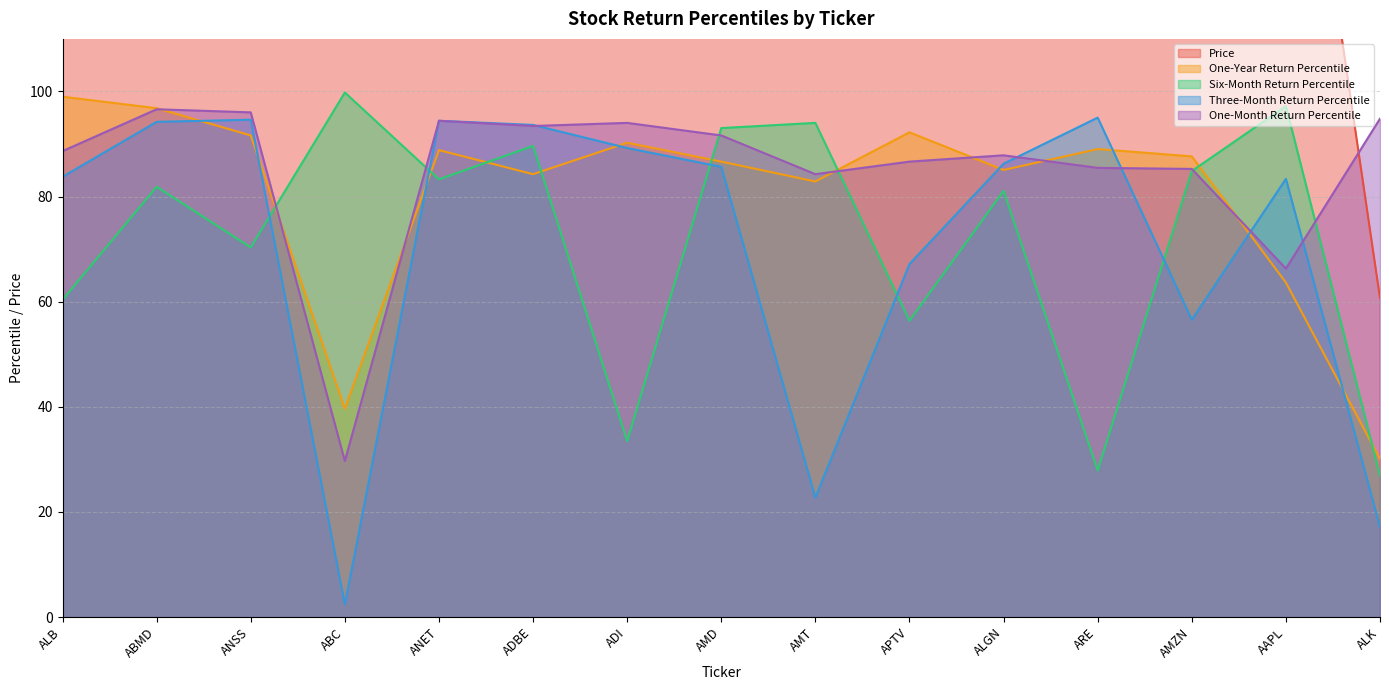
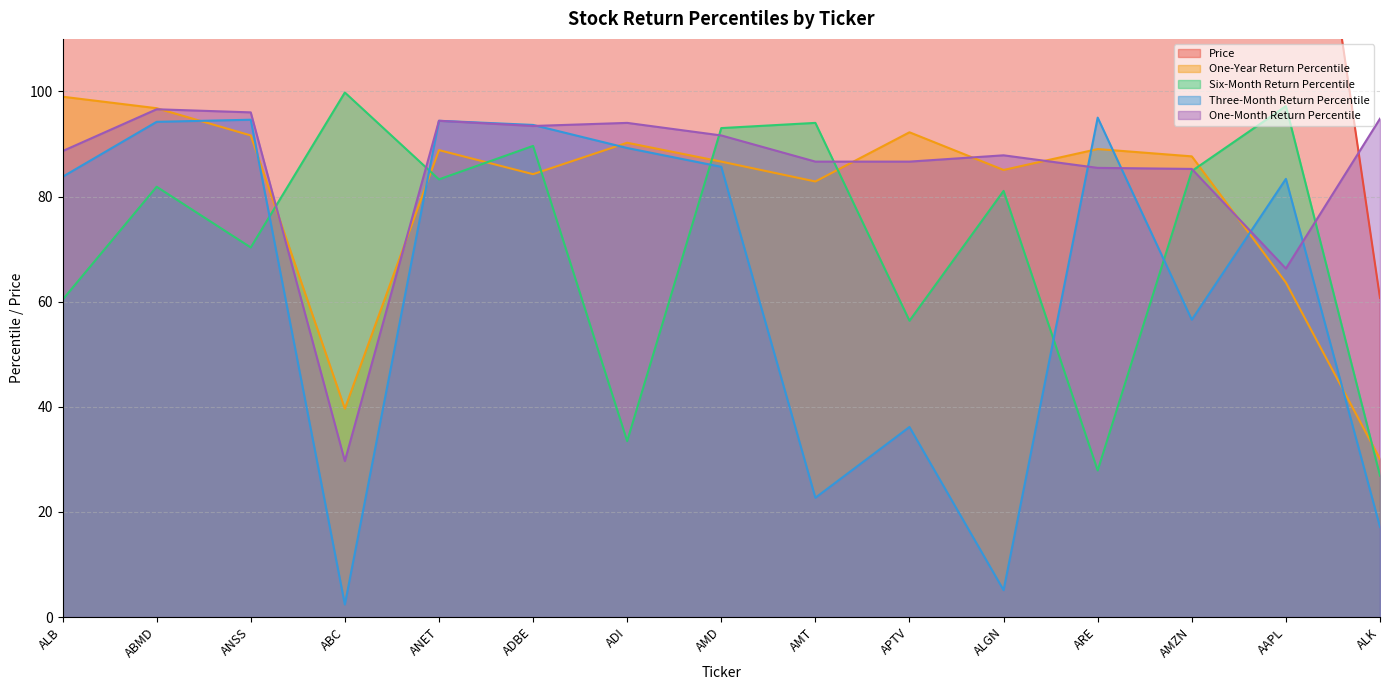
  {
    "Price": {
      "ALK": 61
    },
    "One-Year Return Percentile": {
      "ALB": 99,
      "ANSS": 92,
      "ABC": 40,
      "ANET": 89,
      "ADBE": 84,
      "ADI": 90,
      "AMD": 87,
      "AMT": 83,
      "APTV": 92,
      "ALGN": 85,
      "ARE": 89,
      "AMZN": 88,
      "AAPL": 64,
      "ALK": 30
    },
    "Six-Month Return Percentile": {
      "ALB": 60,
      "ABMD": 82,
      "ANSS": 70,
      "ABC": 100,
      "ANET": 83,
      "ADBE": 90,
      "ADI": 33,
      "AMD": 93,
      "AMT": 94,
      "APTV": 56,
      "ALGN": 81,
      "ARE": 28,
      "ALK": 27
    },
    "Three-Month Return Percentile": {
      "ALB": 84,
      "ABMD": 94,
      "ANSS": 95,
      "ABC": 2,
      "ADI": 89,
      "AMD": 86,
      "AMT": 23,
-     "APTV": 67,
-     "ALGN": 86,
+     "APTV": 36,
+     "ALGN": 5,
      "ARE": 95,
      "AMZN": 57,
      "AAPL": 83,
      "ALK": 17
    },
    "One-Month Return Percentile": {
      "ALB": 89,
      "ANSS": 96,
      "ABC": 30,
      "ADI": 94,
      "AMD": 92,
-     "AMT": 84,
+     "AMT": 87,
      "APTV": 87,
      "ALGN": 88,
      "ARE": 85,
      "AAPL": 66,
      "ALK": 95
    }
  }
